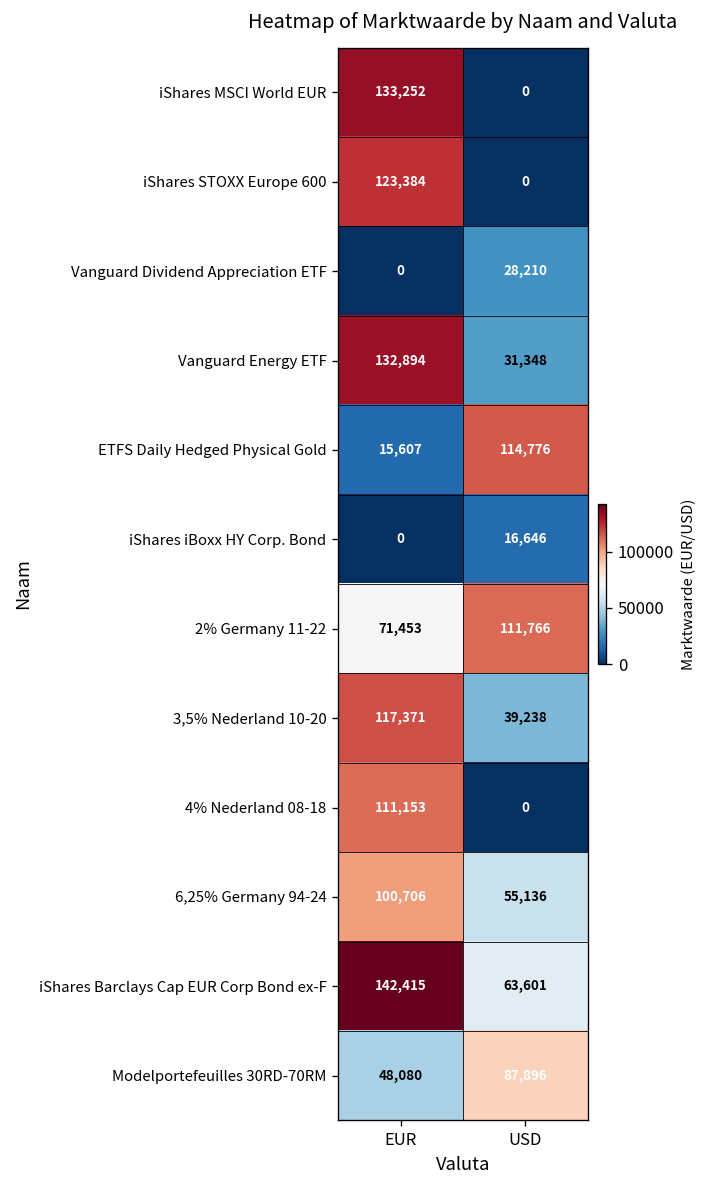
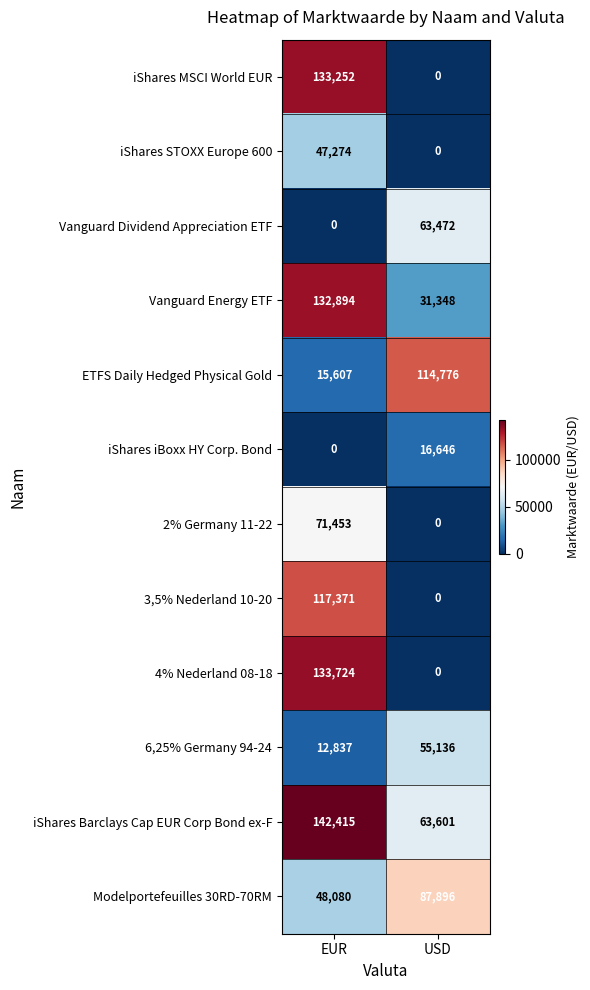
  {
    "iShares MSCI World EUR": {
      "EUR": "133,252",
      "USD": "0"
    },
    "iShares STOXX Europe 600": {
-     "EUR": "123,384",
+     "EUR": "47,274",
      "USD": "0"
    },
    "Vanguard Dividend Appreciation ETF": {
      "EUR": "0",
-     "USD": "28,210"
+     "USD": "63,472"
    },
    "Vanguard Energy ETF": {
      "EUR": "132,894",
      "USD": "31,348"
    },
    "ETFS Daily Hedged Physical Gold": {
      "EUR": "15,607",
      "USD": "114,776"
    },
    "iShares iBoxx HY Corp. Bond": {
      "EUR": "0",
      "USD": "16,646"
    },
    "2% Germany 11-22": {
      "EUR": "71,453",
-     "USD": "111,766"
+     "USD": "0"
    },
    "3,5% Nederland 10-20": {
      "EUR": "117,371",
-     "USD": "39,238"
+     "USD": "0"
    },
    "4% Nederland 08-18": {
-     "EUR": "111,153",
+     "EUR": "133,724",
      "USD": "0"
    },
    "6,25% Germany 94-24": {
-     "EUR": "100,706",
+     "EUR": "12,837",
      "USD": "55,136"
    },
    "iShares Barclays Cap EUR Corp Bond ex-F": {
      "EUR": "142,415",
      "USD": "63,601"
    },
    "Modelportefeuilles 30RD-70RM": {
      "EUR": "48,080",
      "USD": "87,896"
    }
  }
